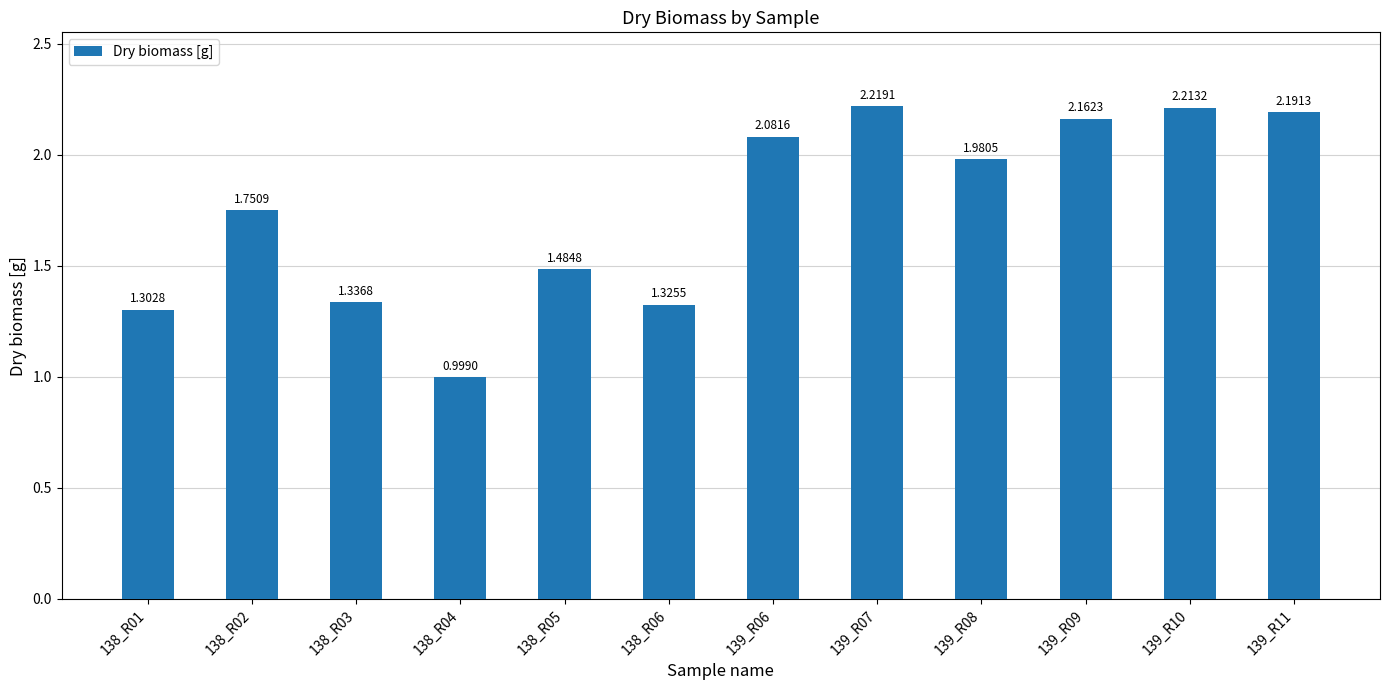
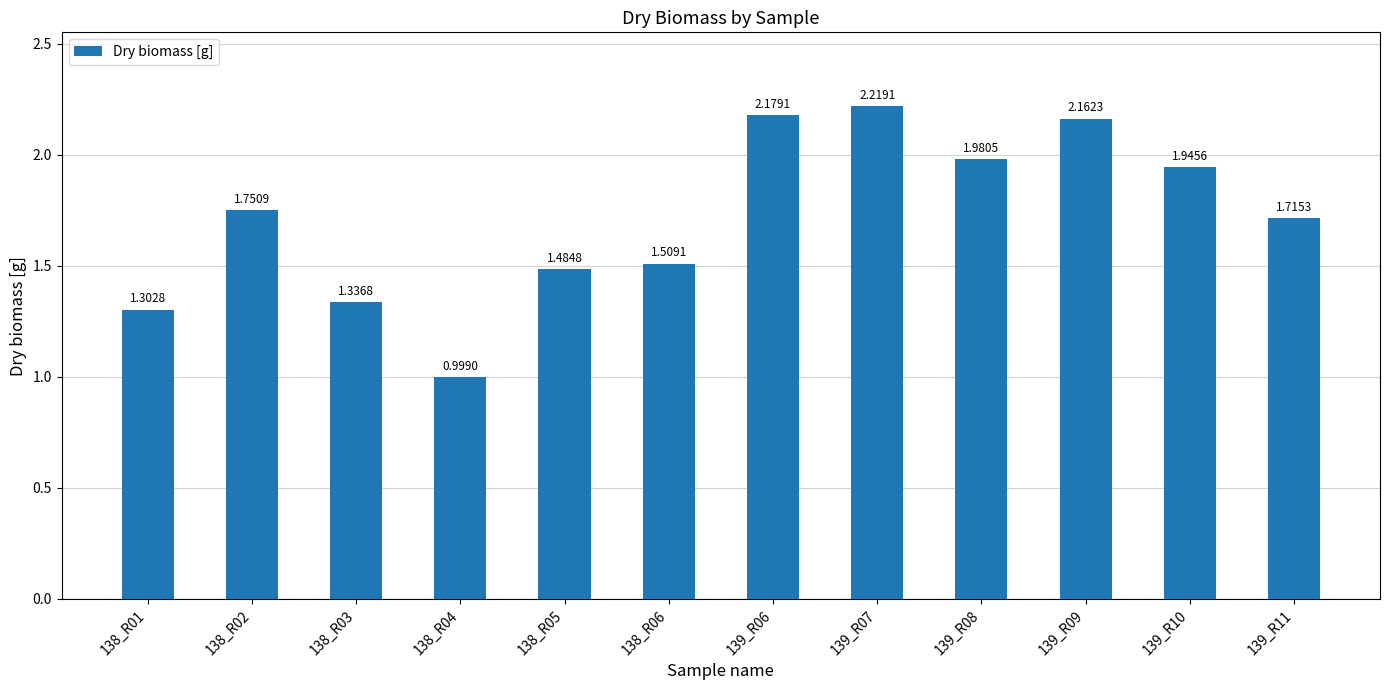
  {
    "138_R01": 1.3028,
    "138_R02": 1.7509,
    "138_R03": 1.3368,
    "138_R04": 0.9990,
    "138_R05": 1.4848,
-   "138_R06": 1.3255,
-   "139_R06": 2.0816,
+   "138_R06": 1.5091,
+   "139_R06": 2.1791,
    "139_R07": 2.2191,
    "139_R08": 1.9805,
    "139_R09": 2.1623,
-   "139_R10": 2.2132,
-   "139_R11": 2.1913
+   "139_R10": 1.9456,
+   "139_R11": 1.7153
  }
